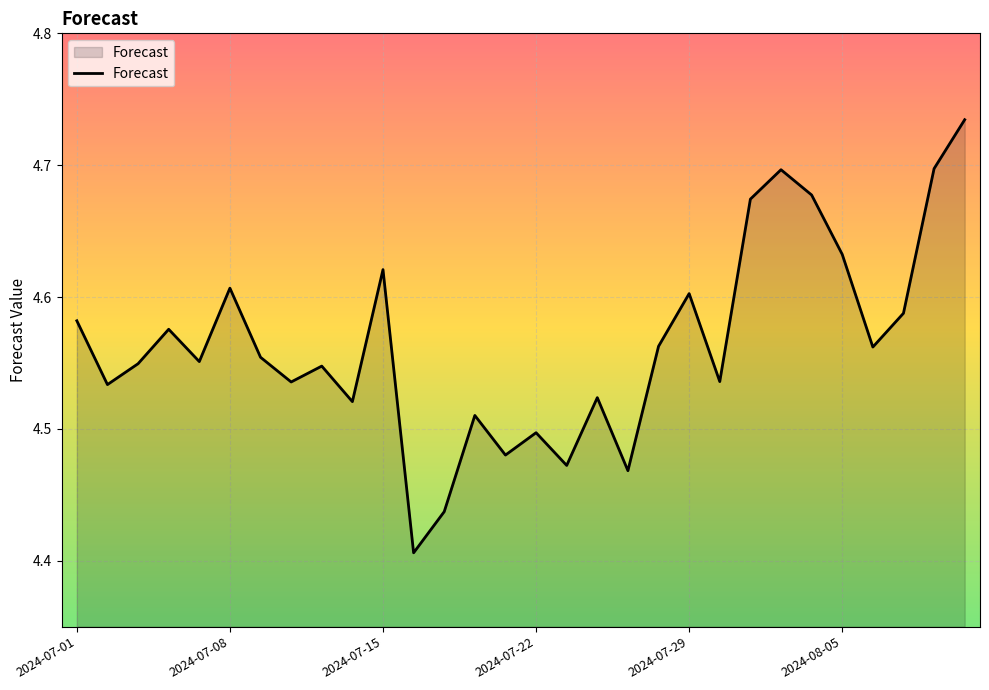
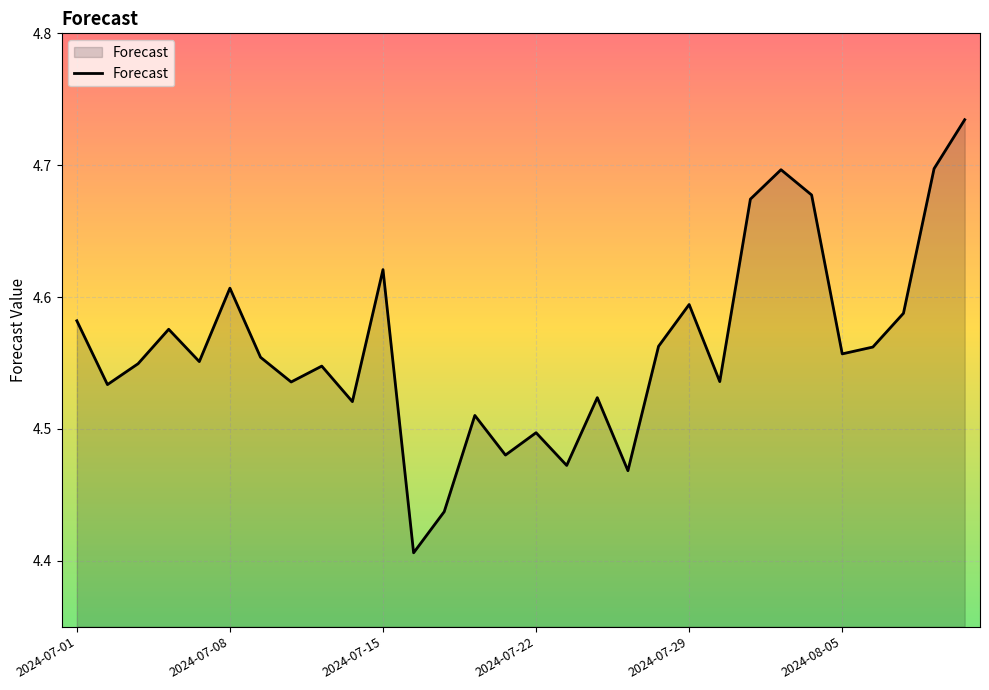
  {
    "2024-07-01": 4.582,
    "2024-07-08": 4.607,
    "2024-07-15": 4.621,
    "2024-07-22": 4.497,
-   "2024-07-29": 4.603,
-   "2024-08-05": 4.632
+   "2024-07-29": 4.594,
+   "2024-08-05": 4.557
  }
